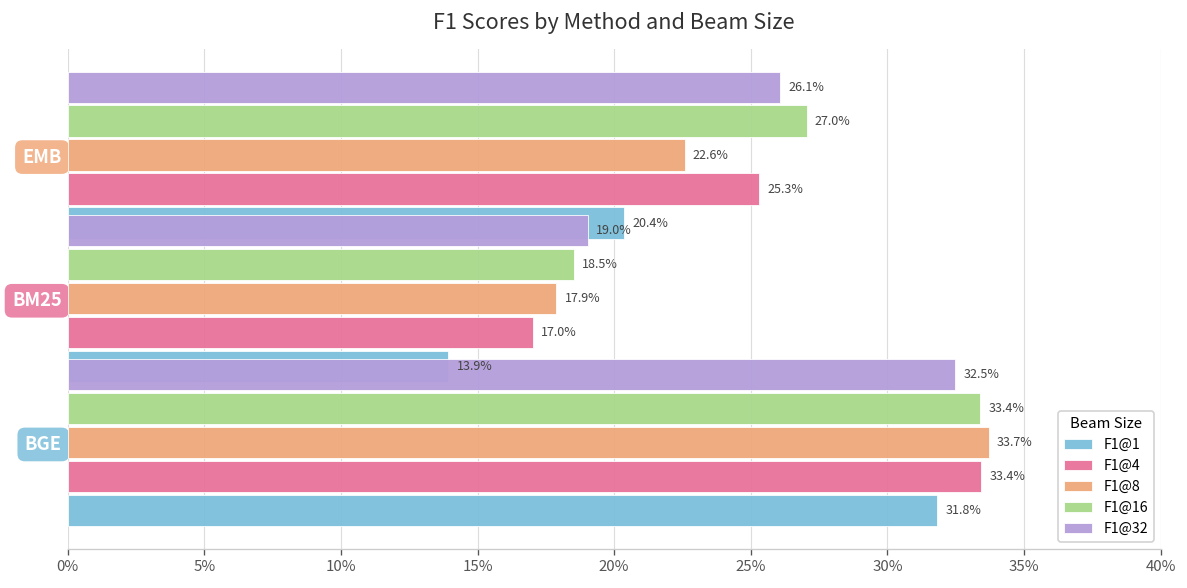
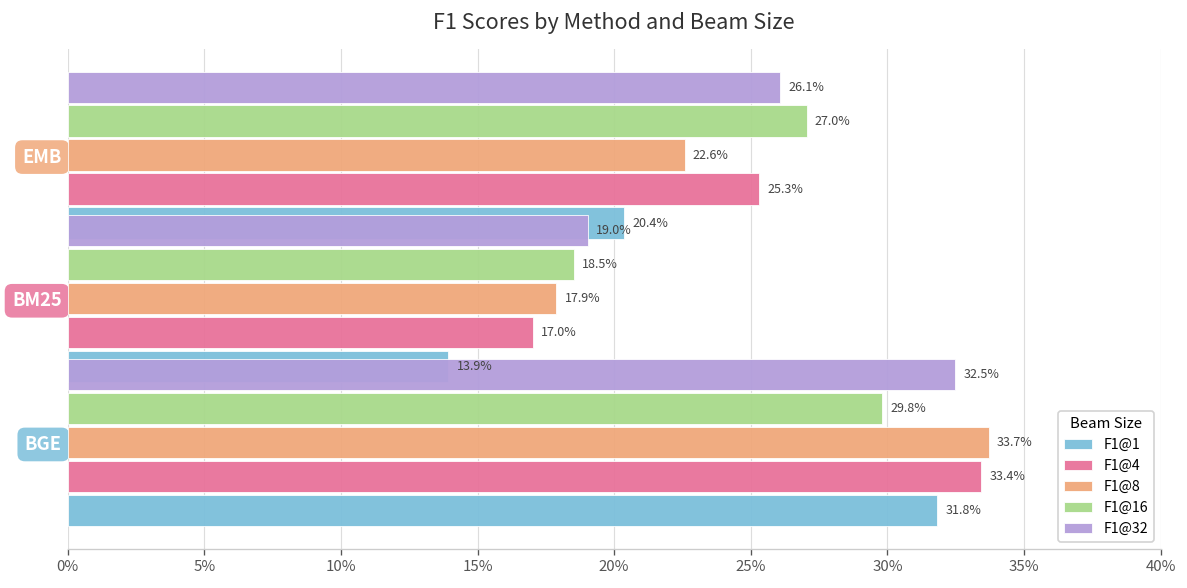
  {
    "F1@1": {
      "EMB": "20.4%",
      "BGE": "31.8%"
    },
    "F1@4": {
      "EMB": "25.3%",
      "BM25": "17.0%",
      "BGE": "33.4%"
    },
    "F1@8": {
      "EMB": "22.6%",
      "BM25": "17.9%",
      "BGE": "33.7%"
    },
    "F1@16": {
      "EMB": "27.0%",
      "BM25": "18.5%",
-     "BGE": "33.4%"
+     "BGE": "29.8%"
    },
    "F1@32": {
      "EMB": "26.1%",
      "BGE": "32.5%"
    }
  }
